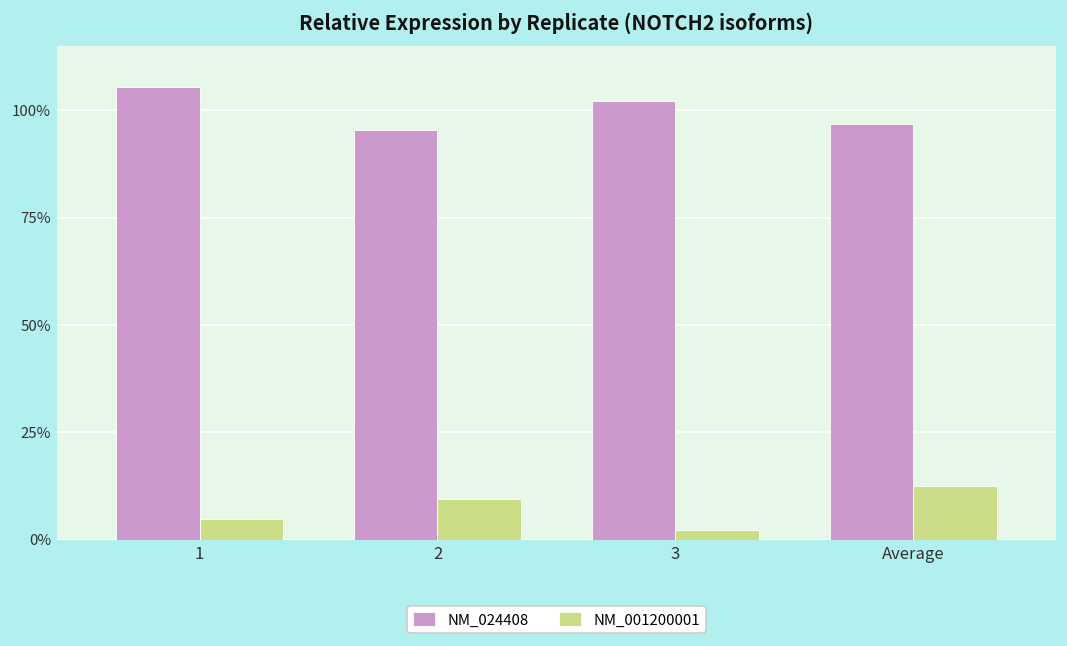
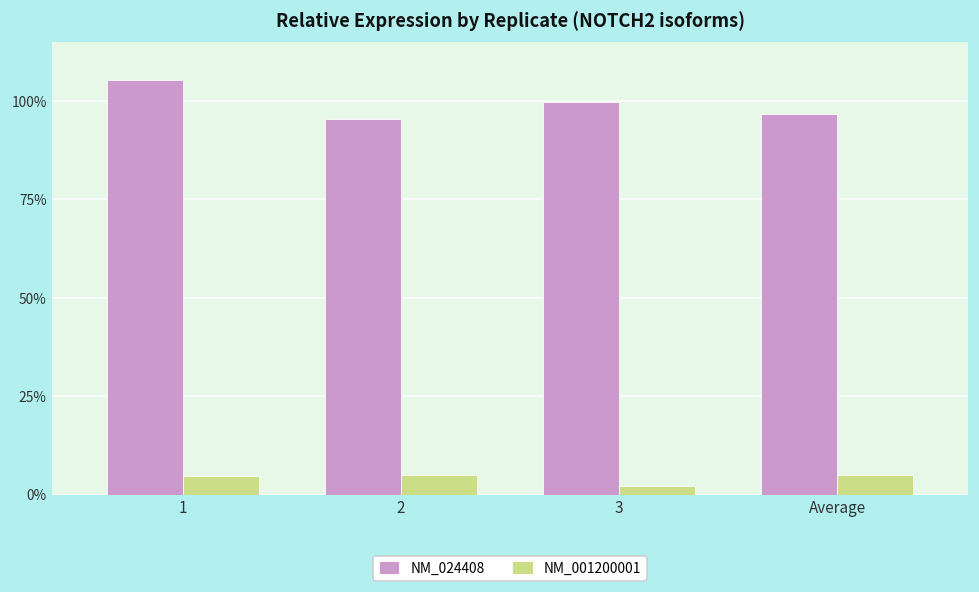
  {
    "NM_024408": {
      "1": "105%",
      "2": "95%",
-     "3": "102%",
+     "3": "100%",
      "Average": "97%"
    },
    "NM_001200001": {
      "1": "5%",
-     "2": "10%",
+     "2": "5%",
      "3": "2%",
-     "Average": "12%"
+     "Average": "5%"
    }
  }
